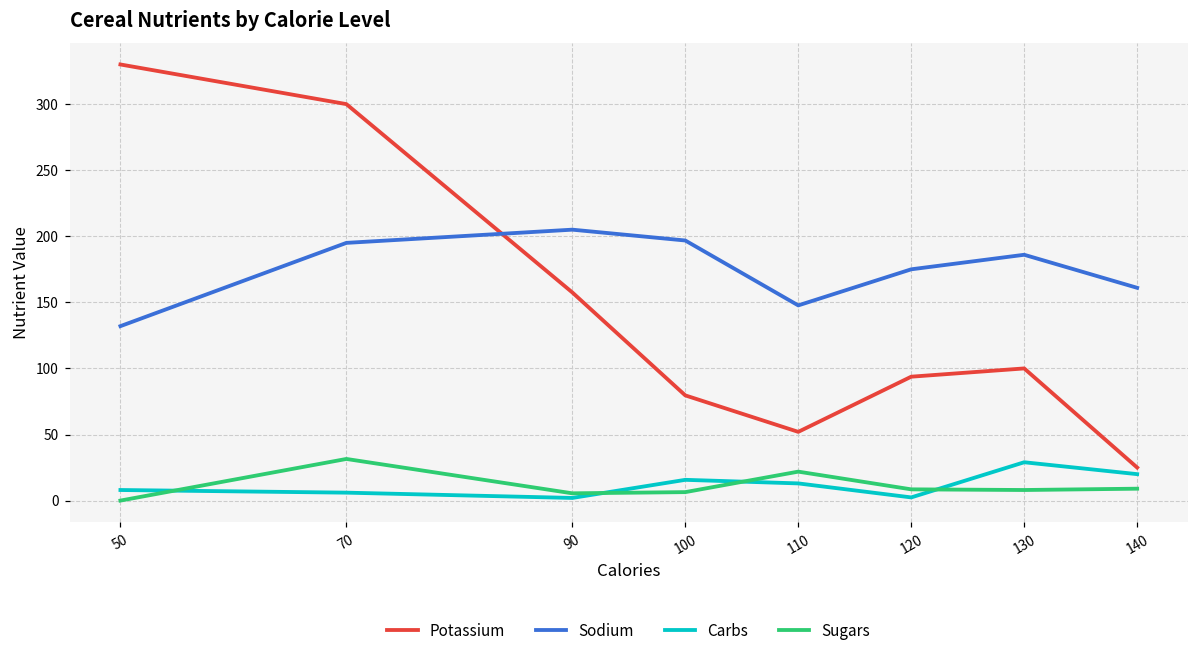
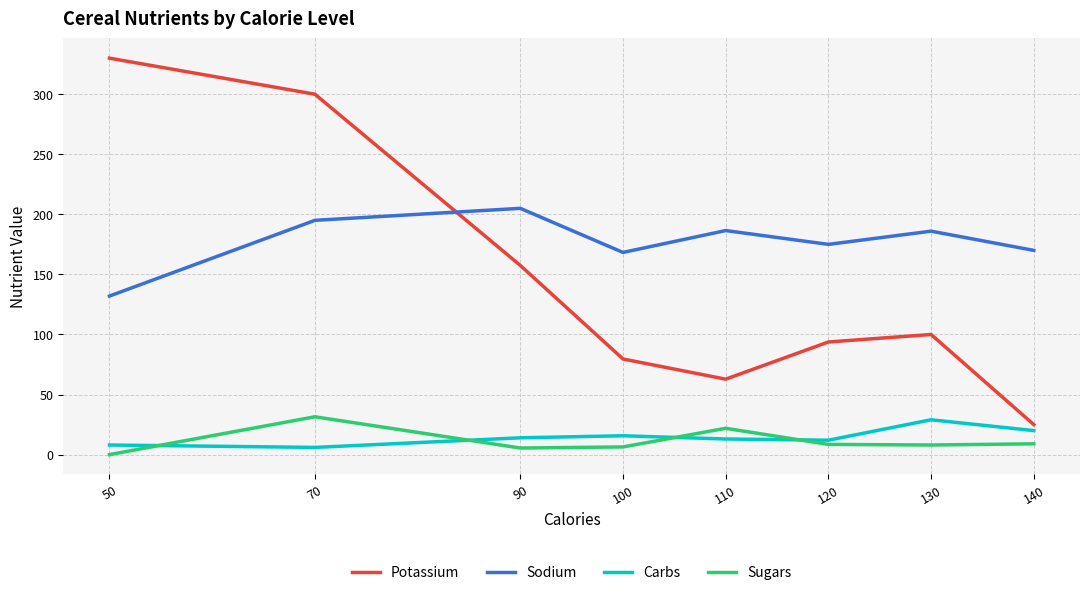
  {
    "Potassium": {
      "50": 330,
      "70": 300,
      "90": 158,
      "100": 80,
-     "110": 52,
+     "110": 63,
      "120": 94,
      "130": 100,
      "140": 25
    },
    "Sodium": {
      "50": 132,
      "70": 195,
      "90": 205,
-     "100": 197,
-     "110": 148,
+     "100": 168,
+     "110": 187,
      "120": 175,
      "130": 186,
-     "140": 161
+     "140": 170
    },
    "Carbs": {
      "50": 8,
      "70": 6,
-     "90": 2,
+     "90": 14,
      "100": 16,
      "110": 13,
-     "120": 2,
+     "120": 12,
      "130": 29,
      "140": 20
    },
    "Sugars": {
      "50": 0,
      "70": 32,
      "90": 6,
      "100": 6,
      "110": 22,
      "120": 9,
      "130": 8,
      "140": 9
    }
  }
